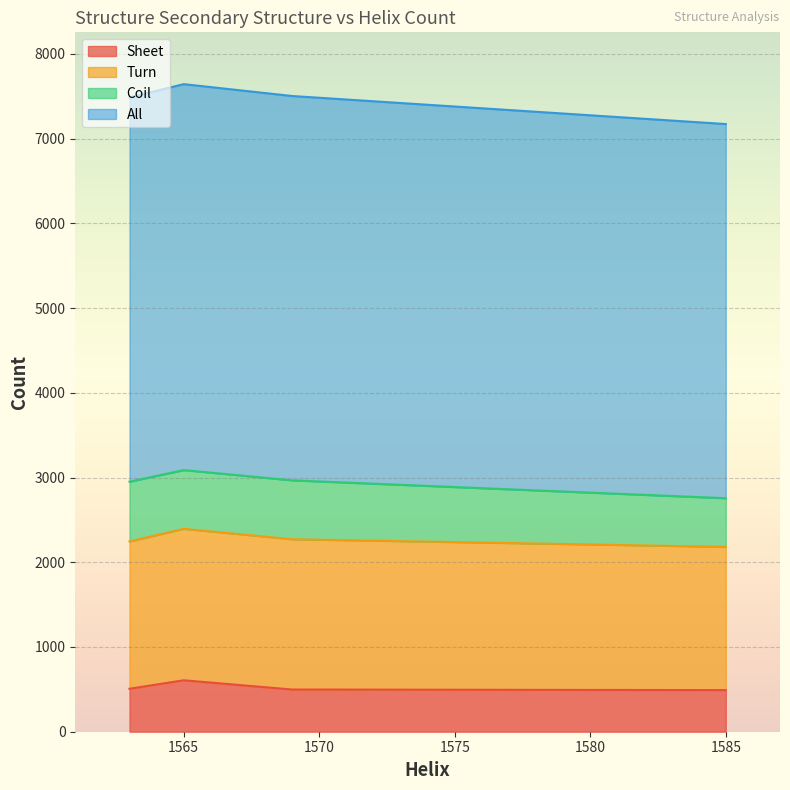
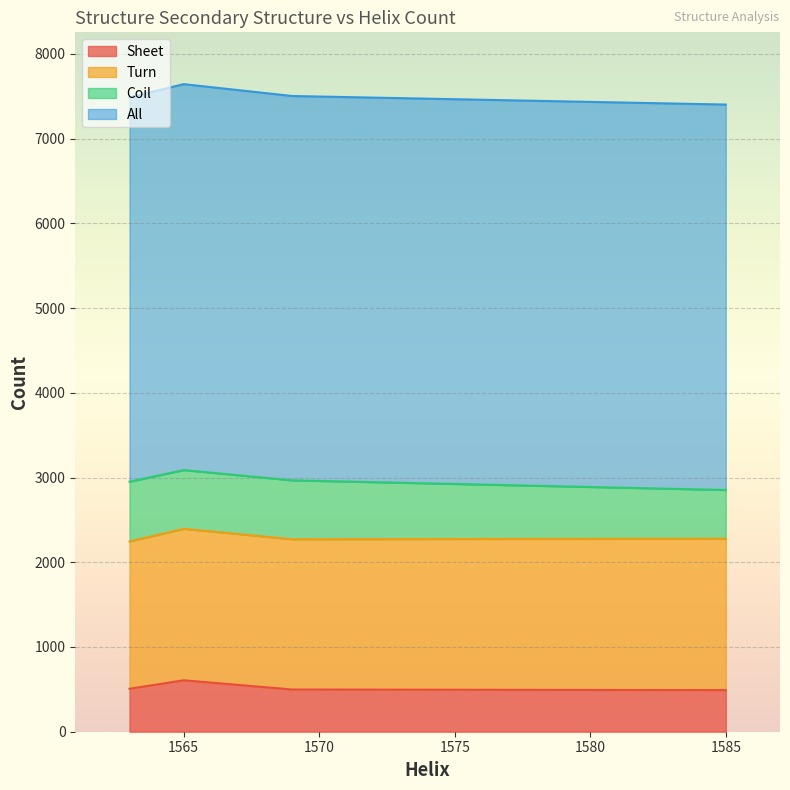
  {
    "Sheet": {
      "1565": 600,
      "1585": 500
    },
    "Turn": {
      "1565": 1800,
-     "1585": 1700
+     "1585": 1800
    },
    "Coil": {
      "1565": 700,
      "1585": 600
    },
    "All": {
      "1565": 4600,
-     "1585": 4400
+     "1585": 4500
    }
  }
